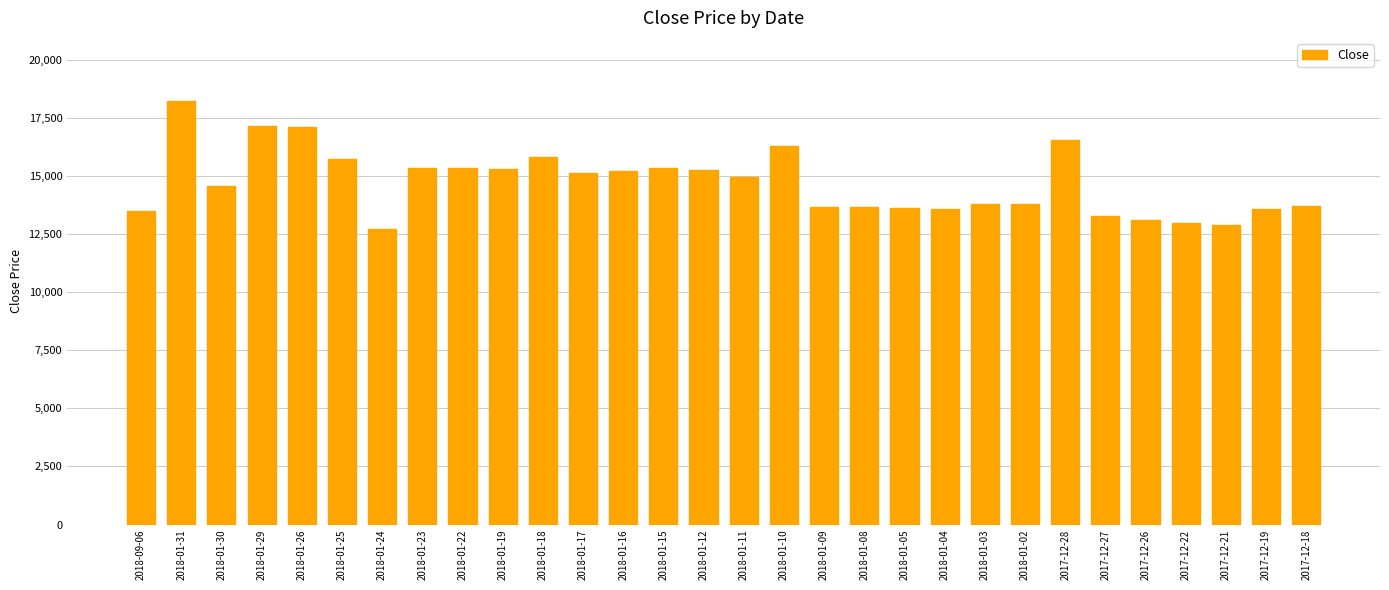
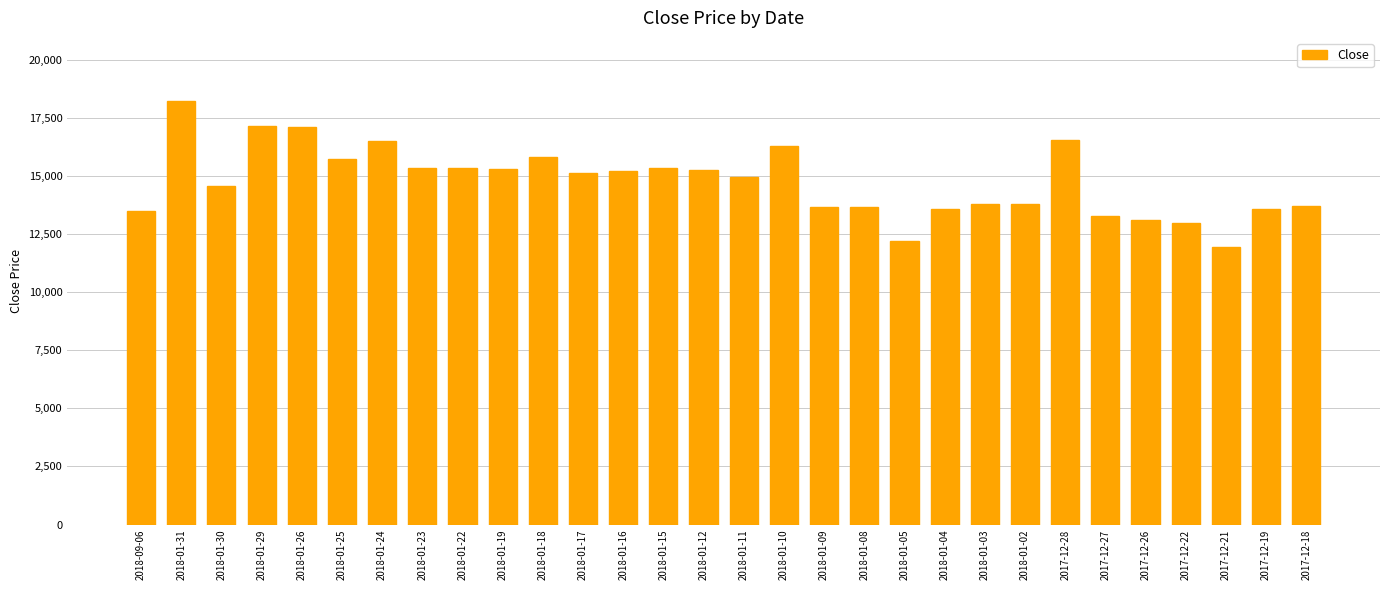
  {
    "2018-09-06": "13,500",
    "2018-01-31": "18,200",
    "2018-01-30": "14,600",
    "2018-01-29": "17,200",
    "2018-01-26": "17,100",
    "2018-01-25": "15,700",
-   "2018-01-24": "12,700",
+   "2018-01-24": "16,500",
    "2018-01-23": "15,400",
    "2018-01-22": "15,400",
    "2018-01-19": "15,300",
    "2018-01-18": "15,800",
    "2018-01-17": "15,100",
    "2018-01-16": "15,200",
    "2018-01-15": "15,400",
    "2018-01-12": "15,300",
    "2018-01-11": "15,000",
    "2018-01-10": "16,300",
    "2018-01-09": "13,700",
    "2018-01-08": "13,700",
-   "2018-01-05": "13,600",
+   "2018-01-05": "12,200",
    "2018-01-04": "13,600",
    "2018-01-03": "13,800",
    "2018-01-02": "13,800",
    "2017-12-28": "16,500",
    "2017-12-27": "13,300",
    "2017-12-26": "13,100",
    "2017-12-22": "13,000",
-   "2017-12-21": "12,900",
+   "2017-12-21": "12,000",
    "2017-12-19": "13,600",
    "2017-12-18": "13,700"
  }
